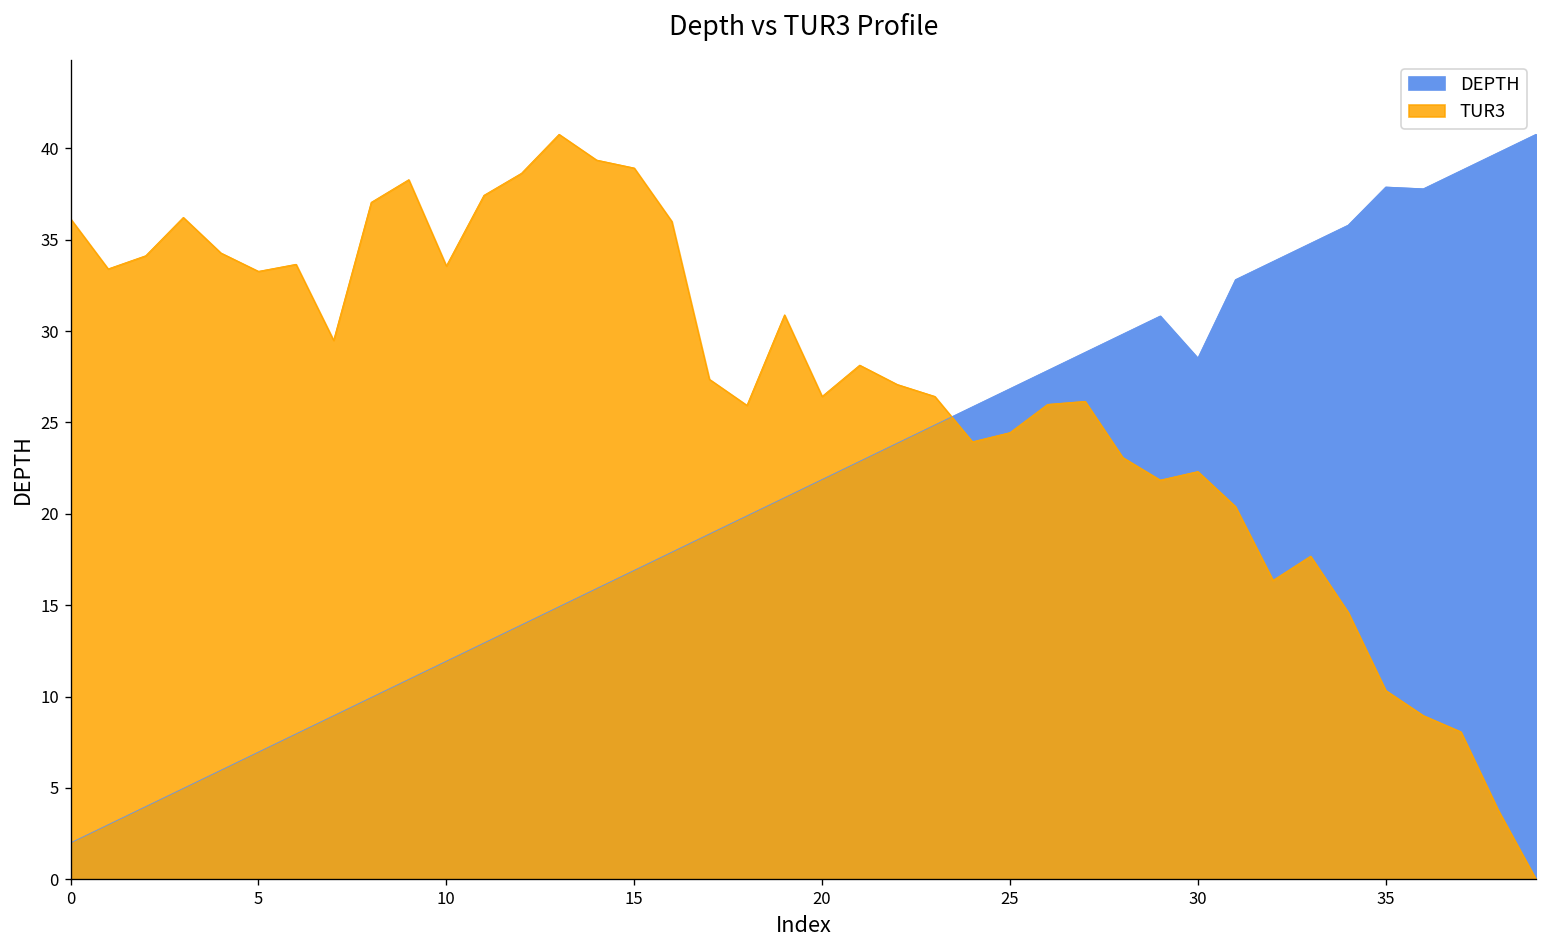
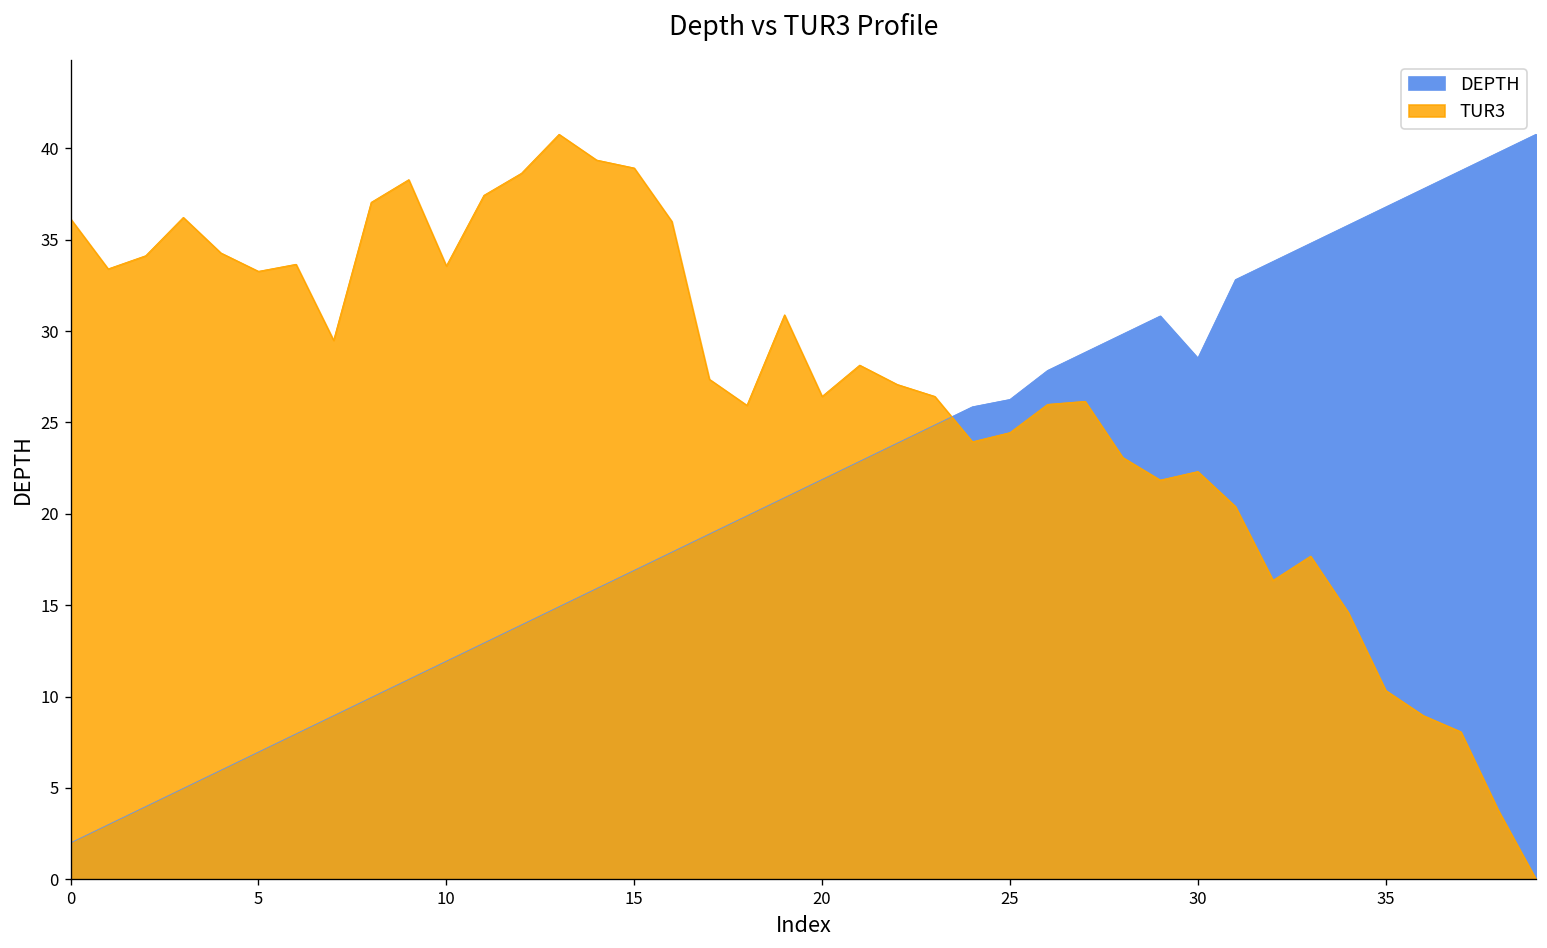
  {
    "DEPTH": {
      "0": 2.0,
      "5": 7.0,
      "10": 11.9,
      "15": 16.9,
      "20": 21.9,
-     "25": 26.8,
+     "25": 26.3,
      "30": 28.5,
-     "35": 37.9
+     "35": 36.8
    },
    "TUR3": {
      "0": 36.1,
      "5": 33.3,
      "10": 33.6,
      "15": 38.9,
      "20": 26.4,
      "25": 24.4,
      "30": 22.3,
      "35": 10.3
    }
  }
